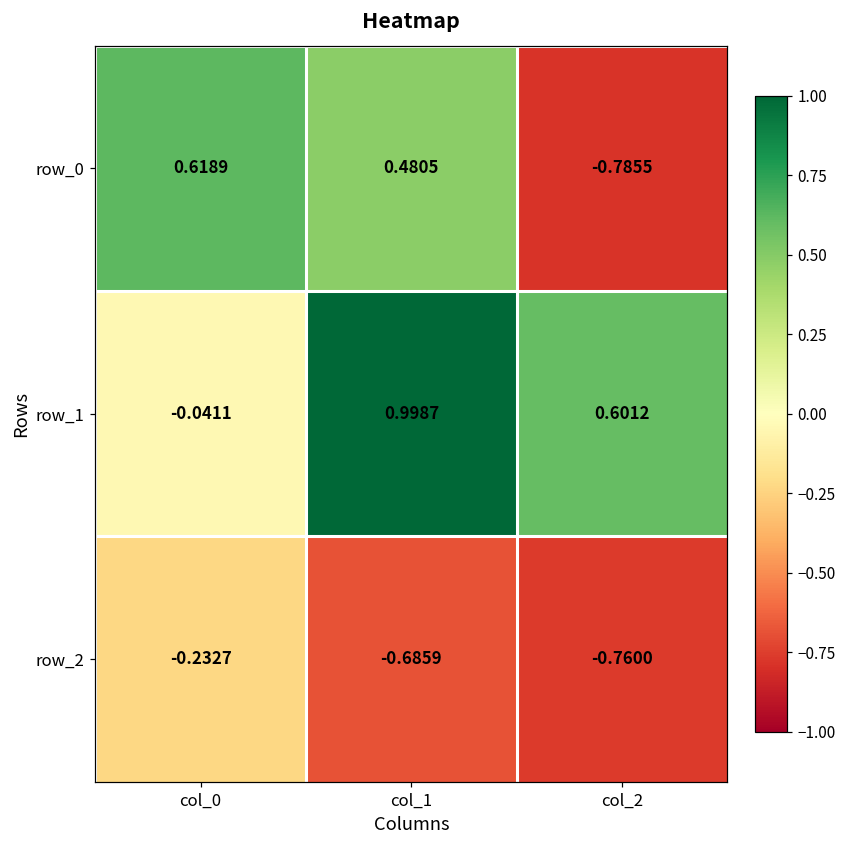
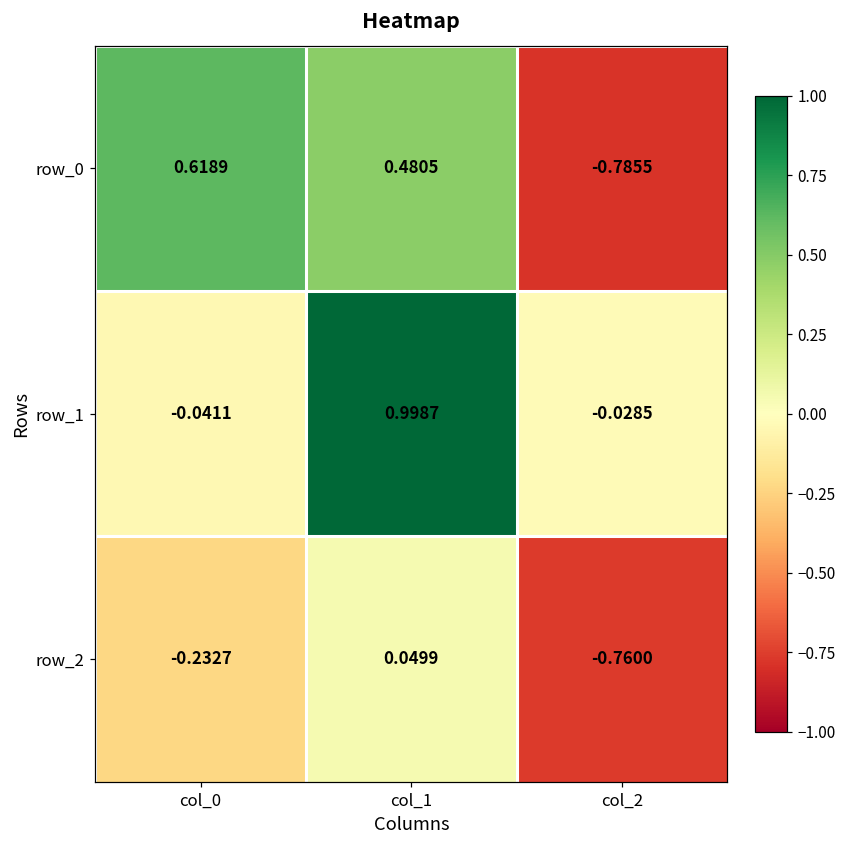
  {
    "row_0": {
      "col_0": 0.6189,
      "col_1": 0.4805,
      "col_2": -0.7855
    },
    "row_1": {
      "col_0": -0.0411,
      "col_1": 0.9987,
-     "col_2": 0.6012
+     "col_2": -0.0285
    },
    "row_2": {
      "col_0": -0.2327,
-     "col_1": -0.6859,
+     "col_1": 0.0499,
      "col_2": -0.7600
    }
  }
